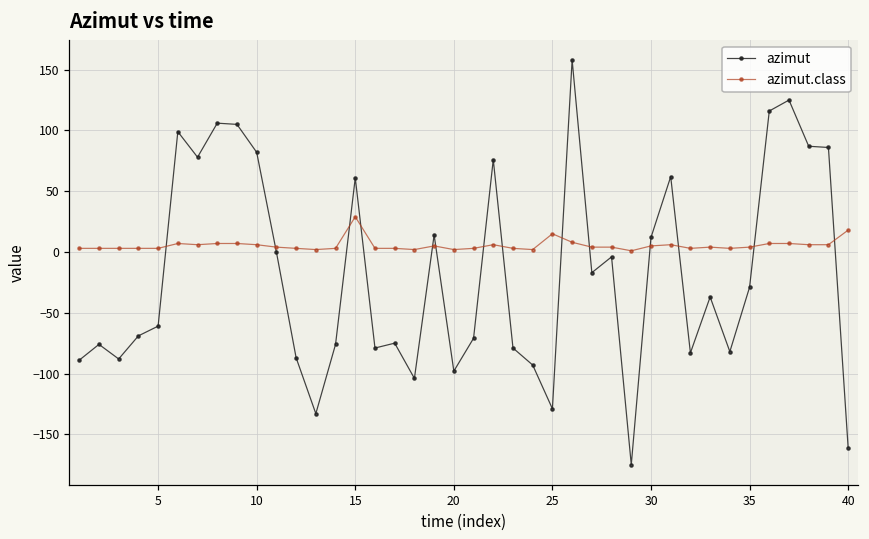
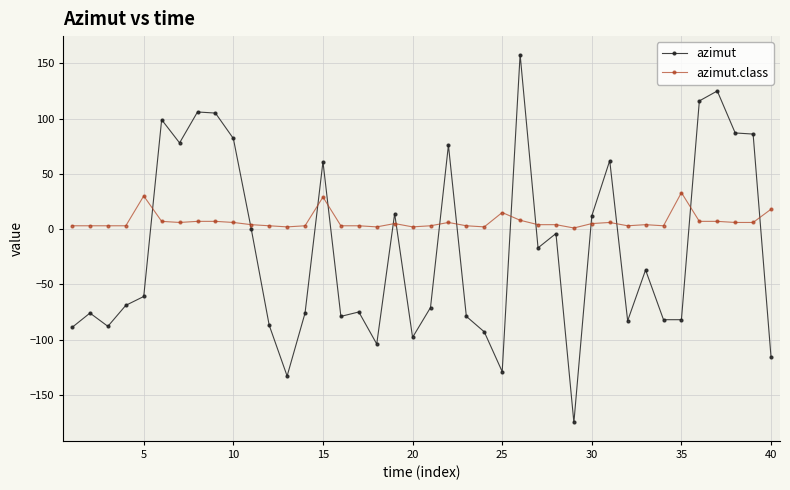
  {
    "azimut": {
      "5": -61,
      "10": 82,
      "15": 61,
      "20": -98,
      "25": -129,
      "30": 12,
-     "35": -29,
-     "40": -161
+     "35": -82,
+     "40": -116
    },
    "azimut.class": {
-     "5": 3,
+     "5": 30,
      "10": 6,
      "15": 29,
      "20": 2,
      "25": 15,
      "30": 5,
-     "35": 4,
+     "35": 33,
      "40": 18
    }
  }
